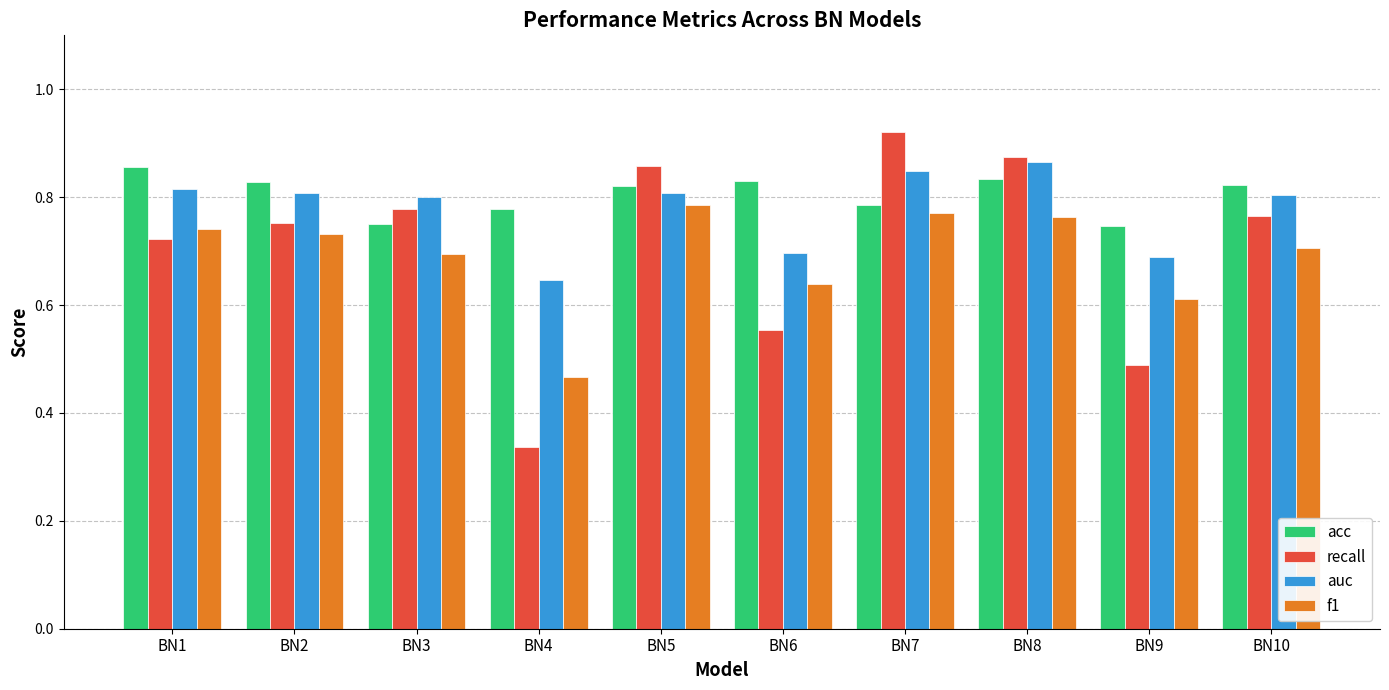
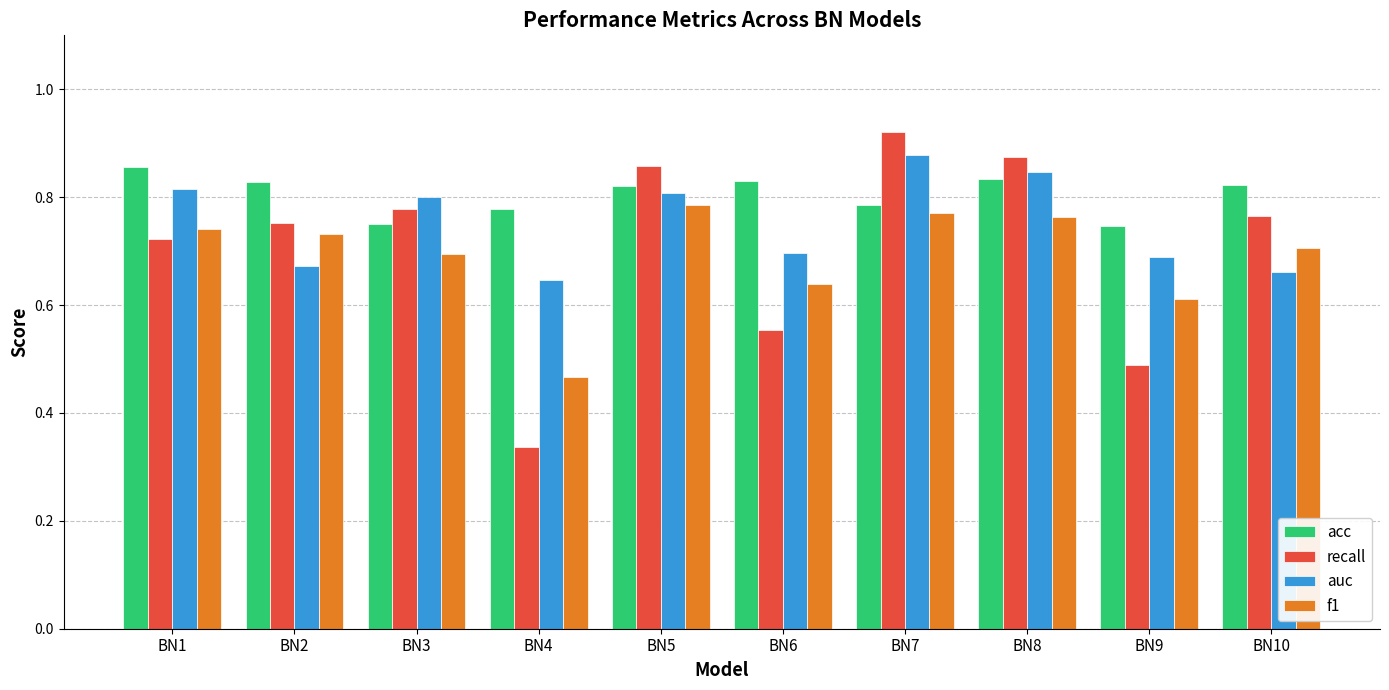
  {
    "acc": {
      "BN1": 0.86,
      "BN2": 0.83,
      "BN3": 0.75,
      "BN4": 0.78,
      "BN5": 0.82,
      "BN6": 0.83,
      "BN7": 0.79,
      "BN8": 0.83,
      "BN9": 0.75,
      "BN10": 0.82
    },
    "auc": {
      "BN1": 0.82,
-     "BN2": 0.81,
+     "BN2": 0.67,
      "BN3": 0.80,
      "BN4": 0.65,
      "BN5": 0.81,
      "BN6": 0.70,
-     "BN7": 0.85,
-     "BN8": 0.87,
+     "BN7": 0.88,
+     "BN8": 0.85,
      "BN9": 0.69,
-     "BN10": 0.80
+     "BN10": 0.66
    }
  }
